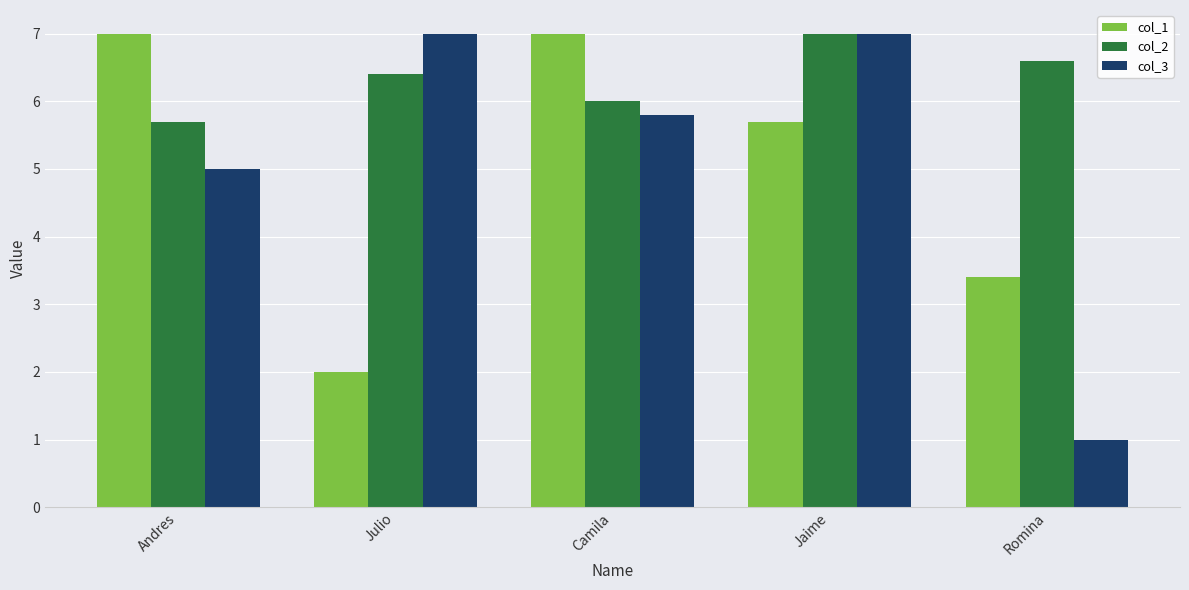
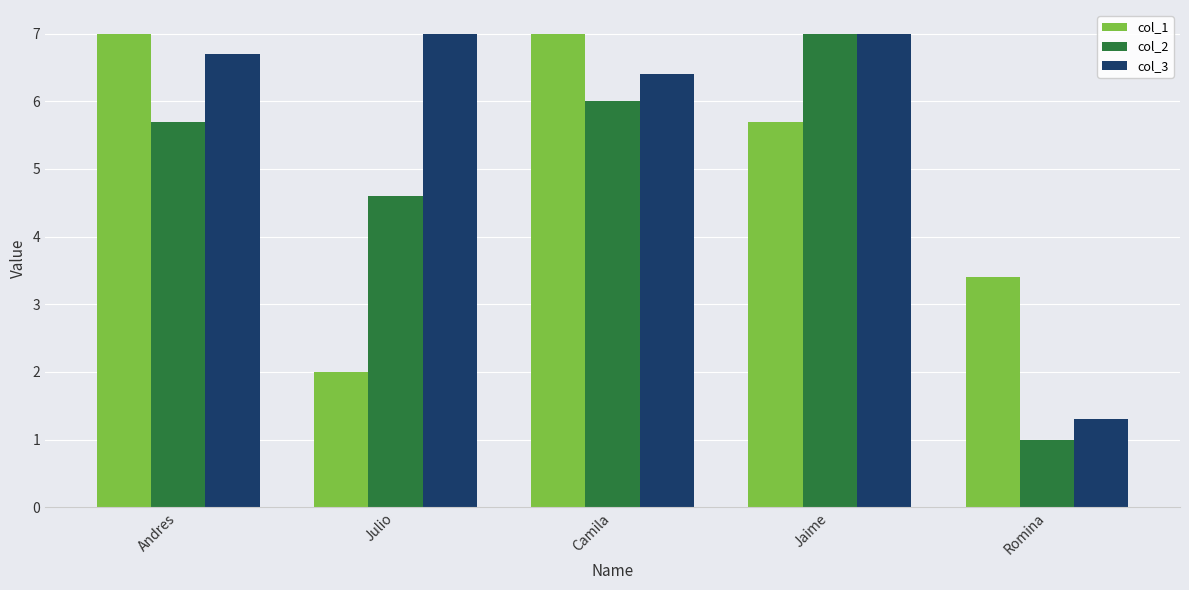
  {
    "col_1": {
      "Andres": 7.0,
      "Julio": 2.0,
      "Camila": 7.0,
      "Jaime": 5.7,
      "Romina": 3.4
    },
    "col_2": {
      "Andres": 5.7,
-     "Julio": 6.4,
+     "Julio": 4.6,
      "Camila": 6.0,
      "Jaime": 7.0,
-     "Romina": 6.6
+     "Romina": 1.0
    },
    "col_3": {
-     "Andres": 5.0,
+     "Andres": 6.7,
      "Julio": 7.0,
-     "Camila": 5.8,
+     "Camila": 6.4,
      "Jaime": 7.0,
-     "Romina": 1.0
+     "Romina": 1.3
    }
  }
